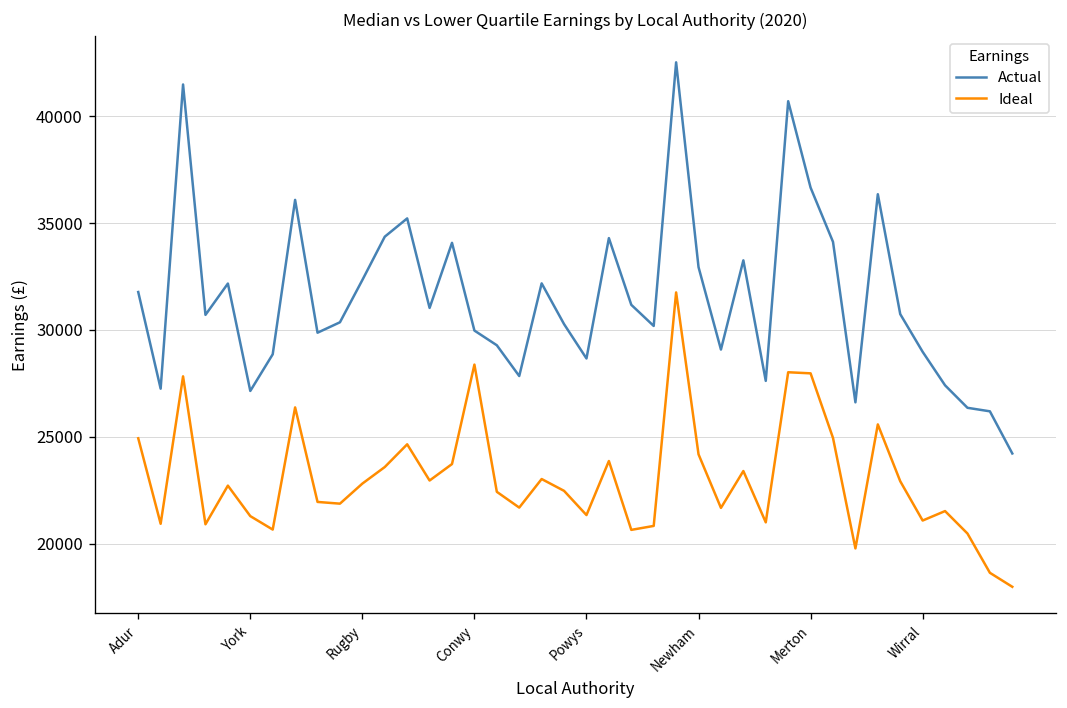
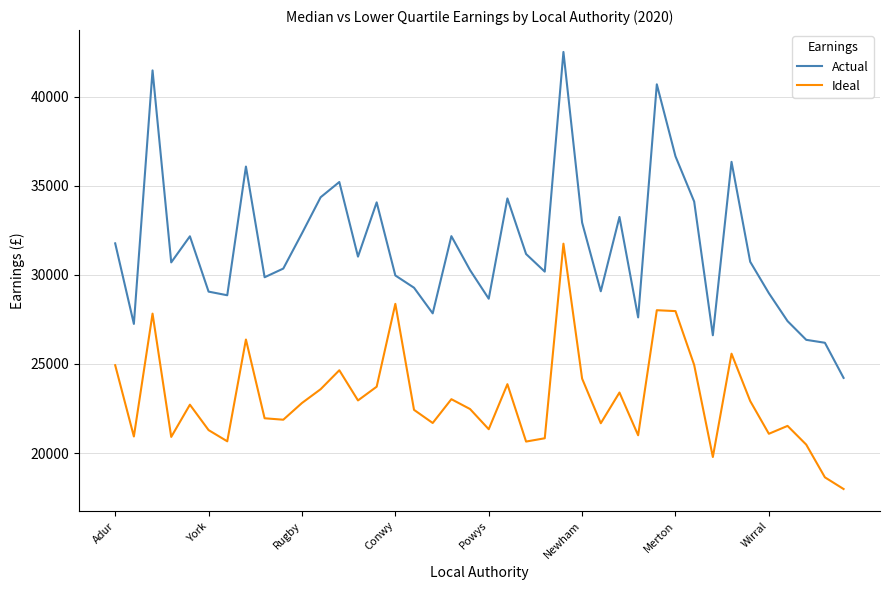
  {
    "Actual": {
      "Adur": 31800,
-     "York": 27100,
+     "York": 29100,
      "Rugby": 32300,
      "Conwy": 30000,
      "Powys": 28700,
      "Newham": 32900,
      "Merton": 36700,
      "Wirral": 29000
    },
    "Ideal": {
      "Adur": 24900,
      "York": 21300,
      "Rugby": 22800,
      "Conwy": 28400,
      "Powys": 21300,
      "Newham": 24200,
      "Merton": 28000,
      "Wirral": 21100
    }
  }
